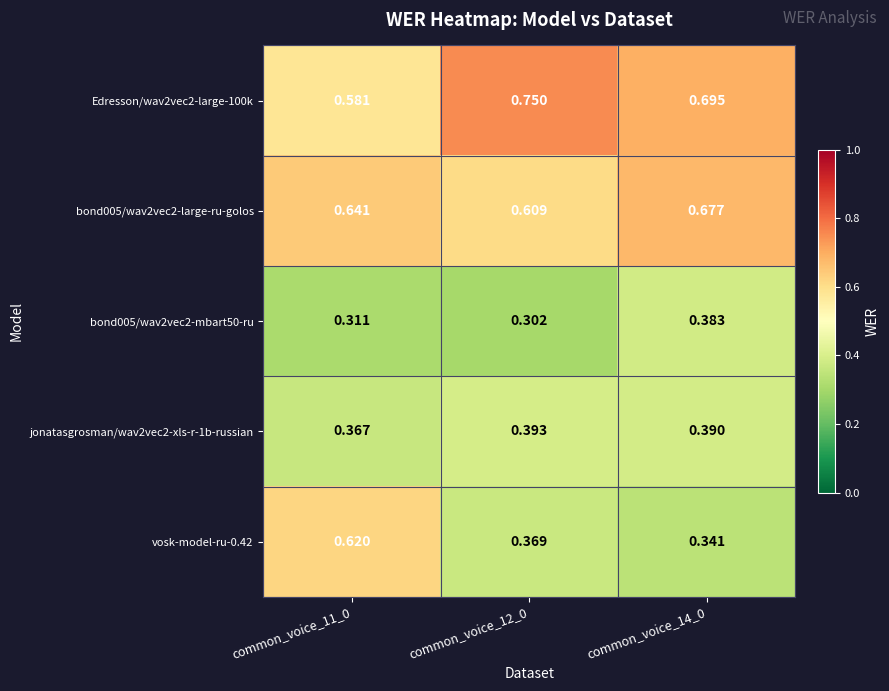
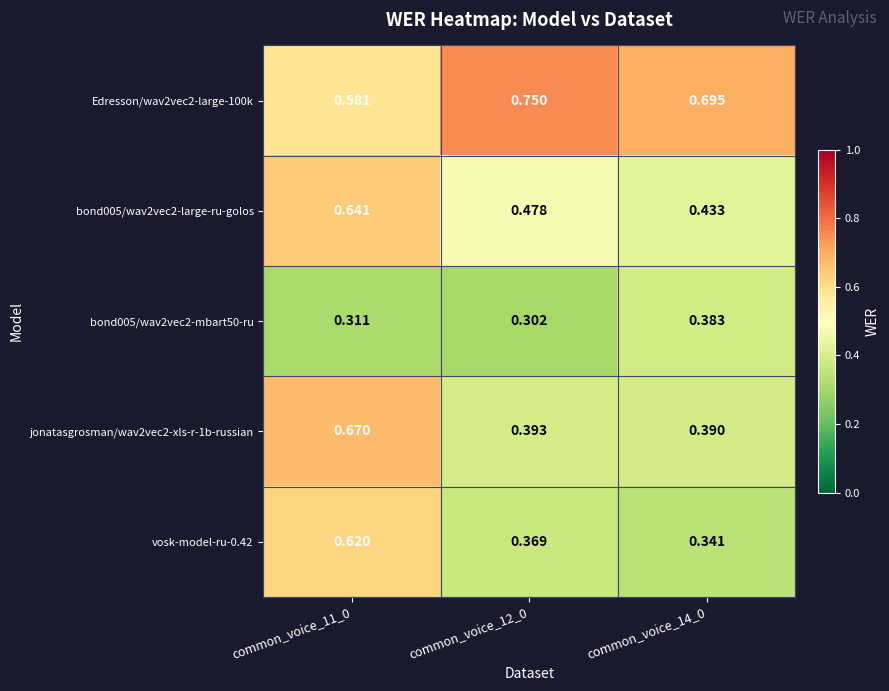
  {
    "Edresson/wav2vec2-large-100k": {
      "common_voice_11_0": 0.581,
      "common_voice_12_0": 0.750,
      "common_voice_14_0": 0.695
    },
    "bond005/wav2vec2-large-ru-golos": {
      "common_voice_11_0": 0.641,
-     "common_voice_12_0": 0.609,
-     "common_voice_14_0": 0.677
+     "common_voice_12_0": 0.478,
+     "common_voice_14_0": 0.433
    },
    "bond005/wav2vec2-mbart50-ru": {
      "common_voice_11_0": 0.311,
      "common_voice_12_0": 0.302,
      "common_voice_14_0": 0.383
    },
    "jonatasgrosman/wav2vec2-xls-r-1b-russian": {
-     "common_voice_11_0": 0.367,
+     "common_voice_11_0": 0.670,
      "common_voice_12_0": 0.393,
      "common_voice_14_0": 0.390
    },
    "vosk-model-ru-0.42": {
      "common_voice_11_0": 0.620,
      "common_voice_12_0": 0.369,
      "common_voice_14_0": 0.341
    }
  }
